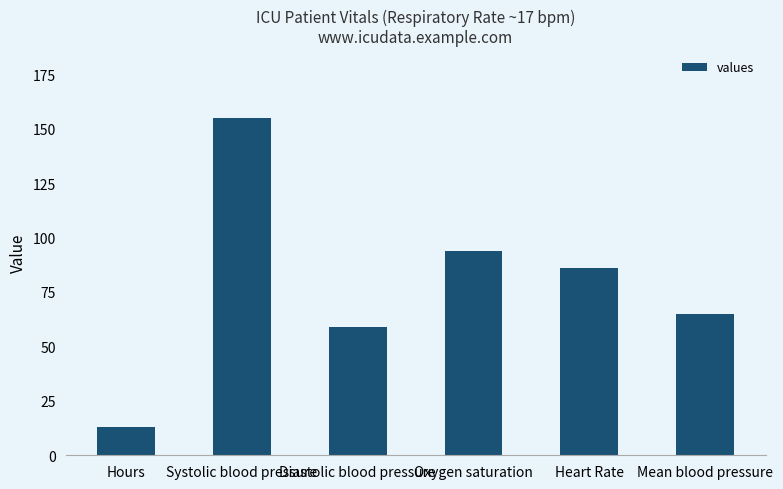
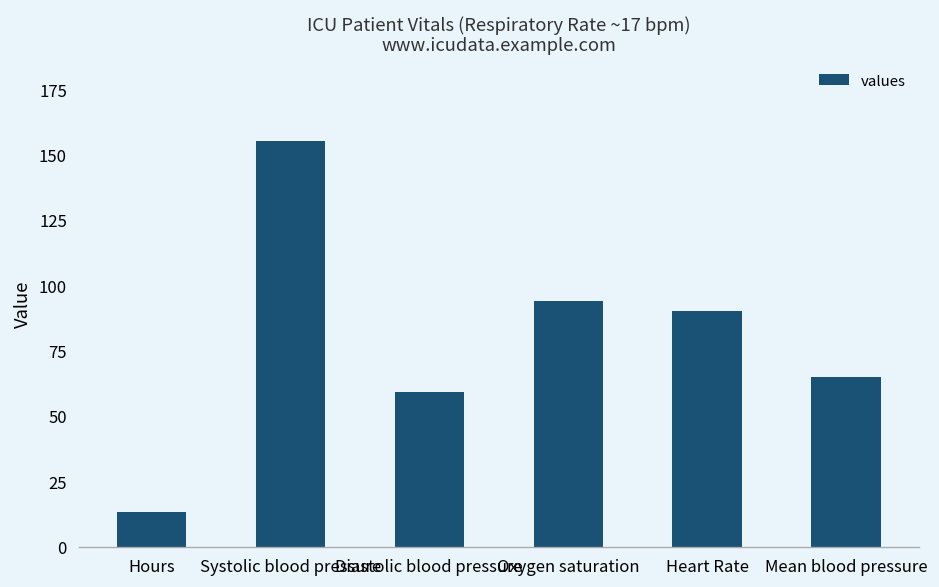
  {
    "Hours": 13,
-   "Heart Rate": 86,
+   "Heart Rate": 90,
    "Mean blood pressure": 65
  }
